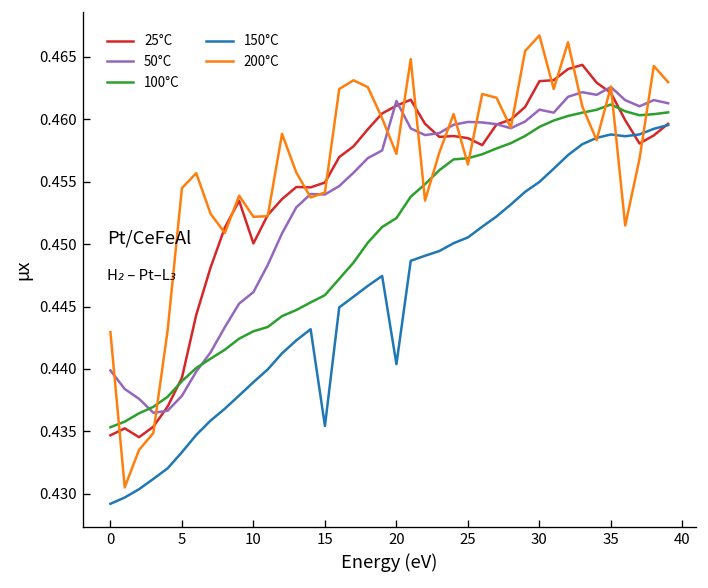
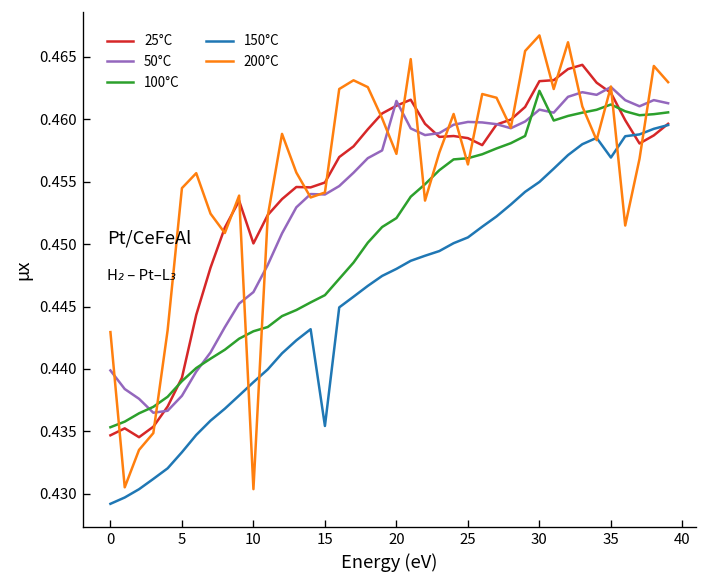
  {
    "25°C": {
      "0": 0.4347,
      "5": 0.4393,
      "10": 0.4501,
      "15": 0.4549,
      "20": 0.4611,
      "25": 0.4585,
      "30": 0.4631,
      "35": 0.4621
    },
    "50°C": {
      "0": 0.4399,
      "5": 0.4378,
      "10": 0.4462,
      "20": 0.4615,
      "25": 0.4598,
      "30": 0.4608
    },
    "100°C": {
      "0": 0.4353,
      "5": 0.4390,
      "10": 0.4430,
      "15": 0.4459,
      "20": 0.4521,
      "25": 0.4569,
-     "30": 0.4594,
+     "30": 0.4623,
      "35": 0.4612
    },
    "150°C": {
      "0": 0.4292,
      "5": 0.4333,
      "10": 0.4389,
      "15": 0.4354,
-     "20": 0.4404,
+     "20": 0.4480,
      "25": 0.4505,
      "30": 0.4550,
-     "35": 0.4588
+     "35": 0.4569
    },
    "200°C": {
      "0": 0.4430,
      "5": 0.4545,
-     "10": 0.4522,
+     "10": 0.4304,
      "20": 0.4572,
      "25": 0.4564,
      "30": 0.4667
    }
  }
